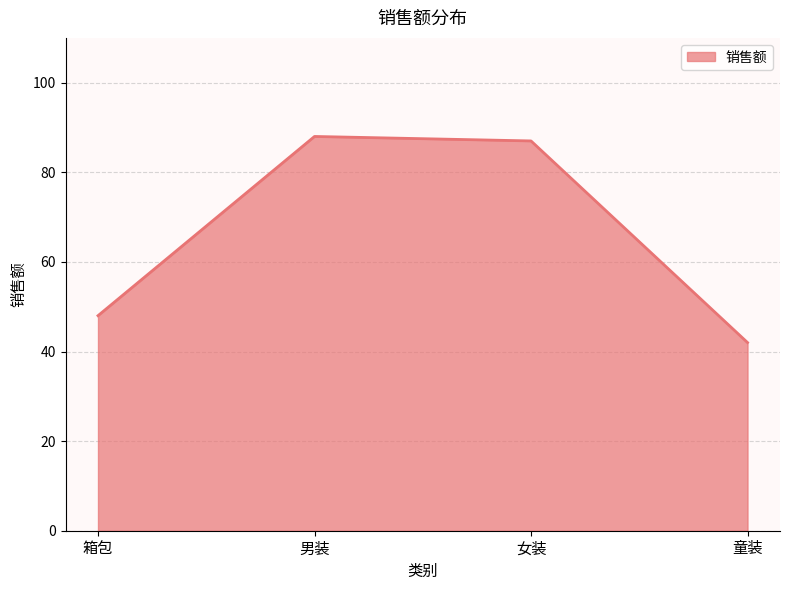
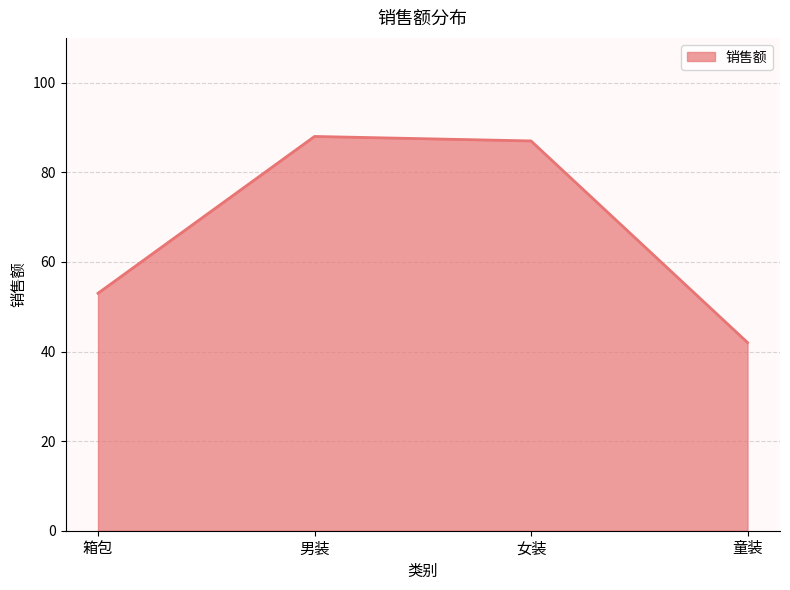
  {
-   "箱包": 48,
+   "箱包": 53,
    "男装": 88,
    "女装": 87,
    "童装": 42
  }
